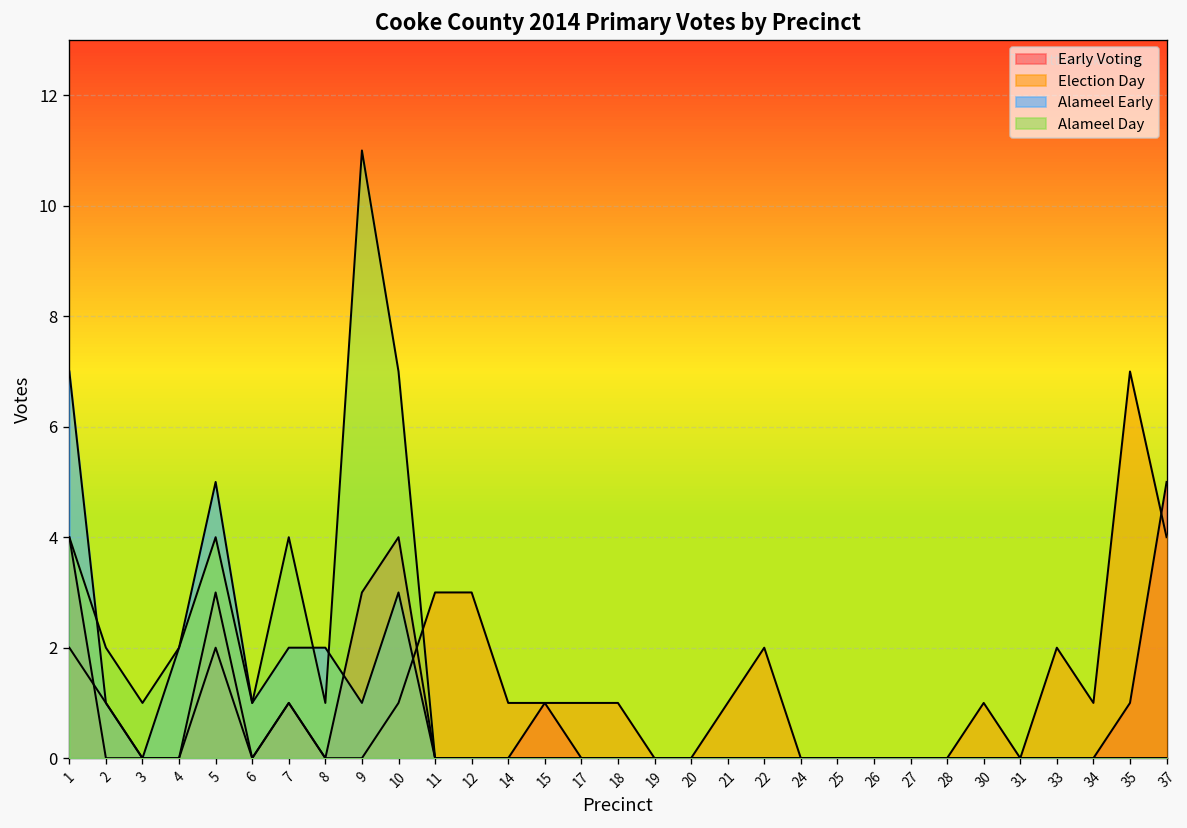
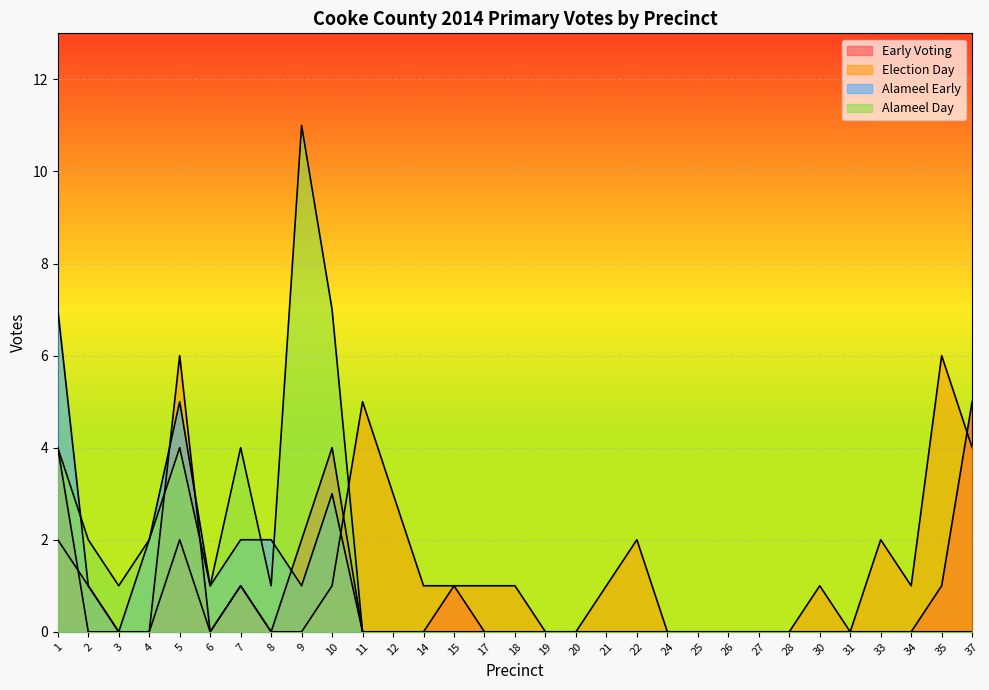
  {
    "Early Voting": {
      "2": 0,
      "5": 2,
-     "9": 3,
+     "9": 2,
      "10": 4,
      "35": 1,
      "37": 5
    },
    "Election Day": {
      "1": 2,
-     "5": 3,
+     "5": 6,
      "9": 0,
      "10": 1,
-     "11": 3,
+     "11": 5,
      "12": 3,
      "14": 1,
      "17": 1,
      "18": 1,
      "21": 1,
      "22": 2,
      "30": 1,
      "33": 2,
      "34": 1,
-     "35": 7,
+     "35": 6,
      "37": 4
    },
    "Alameel Early": {
      "1": 7,
      "5": 5,
      "7": 2,
      "8": 2,
      "9": 1,
      "10": 3
    },
    "Alameel Day": {
      "2": 2,
      "3": 1,
      "5": 4,
      "7": 4,
      "8": 1,
      "9": 11,
      "10": 7
    }
  }
